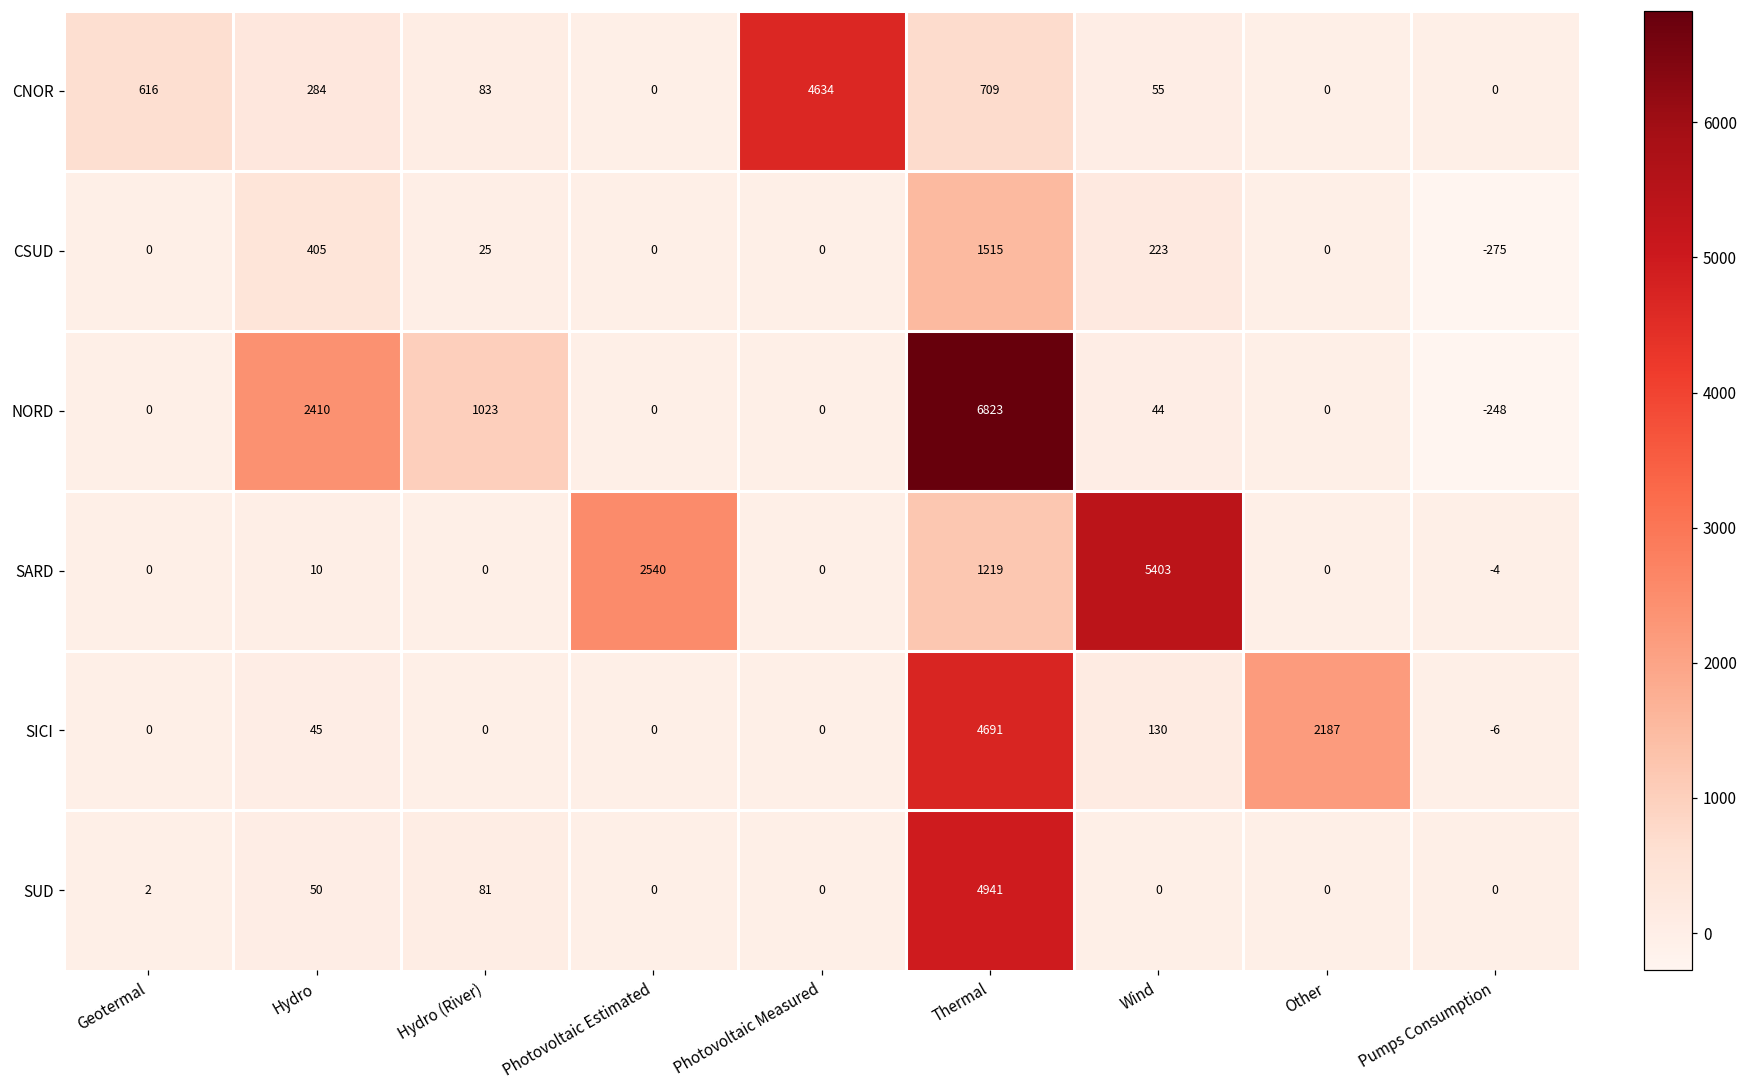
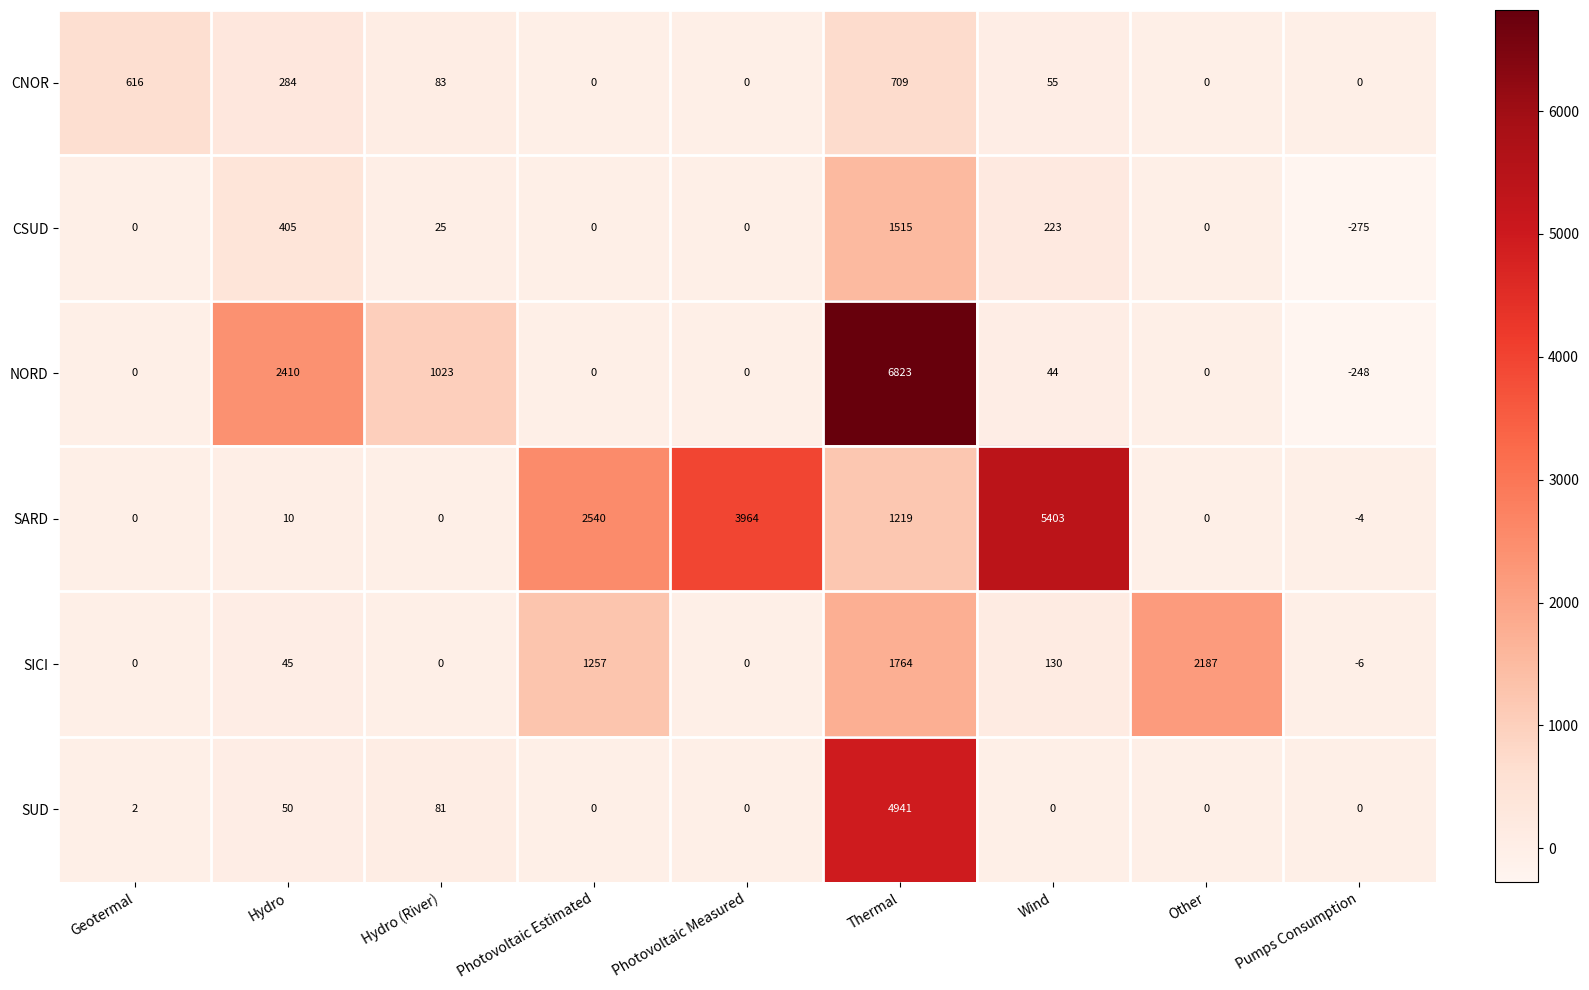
  {
    "CNOR": {
      "Geotermal": 616,
      "Hydro": 284,
      "Hydro (River)": 83,
      "Photovoltaic Estimated": 0,
-     "Photovoltaic Measured": 4634,
+     "Photovoltaic Measured": 0,
      "Thermal": 709,
      "Wind": 55,
      "Other": 0,
      "Pumps Consumption": 0
    },
    "CSUD": {
      "Geotermal": 0,
      "Hydro": 405,
      "Hydro (River)": 25,
      "Photovoltaic Estimated": 0,
      "Photovoltaic Measured": 0,
      "Thermal": 1515,
      "Wind": 223,
      "Other": 0,
      "Pumps Consumption": -275
    },
    "NORD": {
      "Geotermal": 0,
      "Hydro": 2410,
      "Hydro (River)": 1023,
      "Photovoltaic Estimated": 0,
      "Photovoltaic Measured": 0,
      "Thermal": 6823,
      "Wind": 44,
      "Other": 0,
      "Pumps Consumption": -248
    },
    "SARD": {
      "Geotermal": 0,
      "Hydro": 10,
      "Hydro (River)": 0,
      "Photovoltaic Estimated": 2540,
-     "Photovoltaic Measured": 0,
+     "Photovoltaic Measured": 3964,
      "Thermal": 1219,
      "Wind": 5403,
      "Other": 0,
      "Pumps Consumption": -4
    },
    "SICI": {
      "Geotermal": 0,
      "Hydro": 45,
      "Hydro (River)": 0,
-     "Photovoltaic Estimated": 0,
+     "Photovoltaic Estimated": 1257,
      "Photovoltaic Measured": 0,
-     "Thermal": 4691,
+     "Thermal": 1764,
      "Wind": 130,
      "Other": 2187,
      "Pumps Consumption": -6
    },
    "SUD": {
      "Geotermal": 2,
      "Hydro": 50,
      "Hydro (River)": 81,
      "Photovoltaic Estimated": 0,
      "Photovoltaic Measured": 0,
      "Thermal": 4941,
      "Wind": 0,
      "Other": 0,
      "Pumps Consumption": 0
    }
  }
